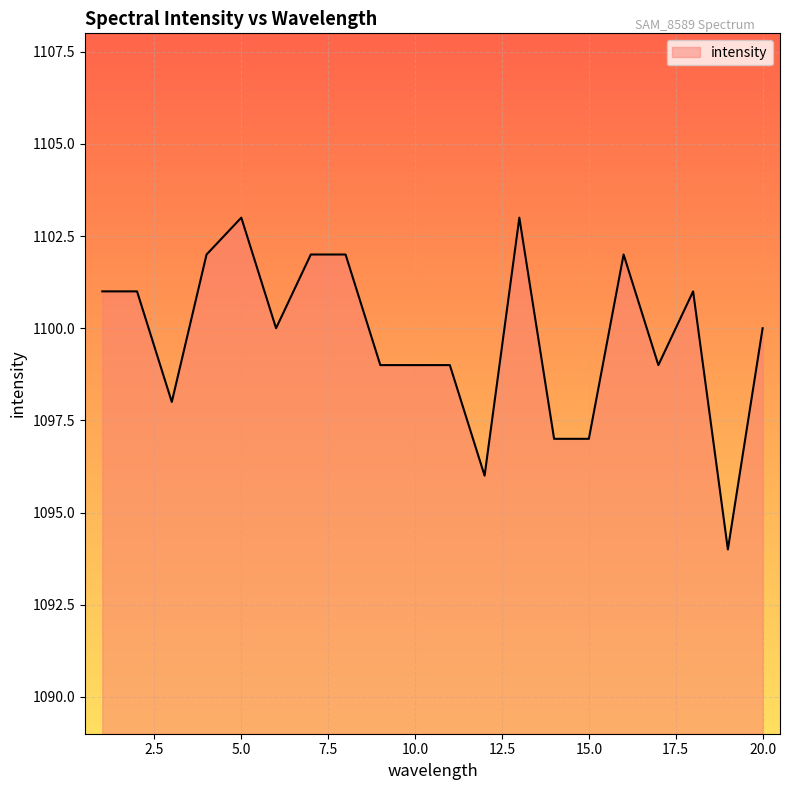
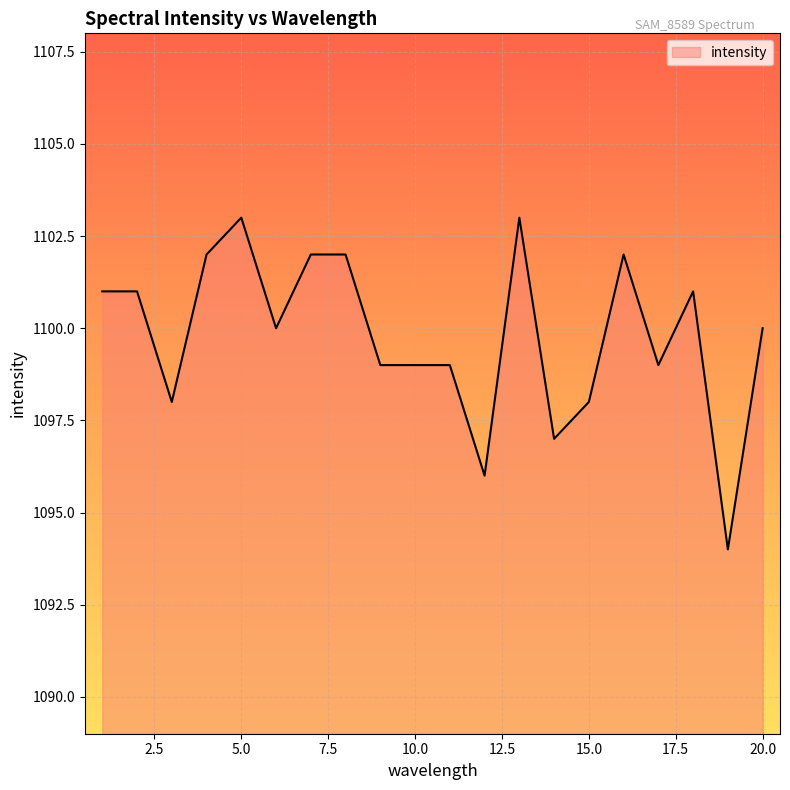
  {
    "5.0": 1103,
    "10.0": 1099,
-   "15.0": 1097,
+   "15.0": 1098,
    "20.0": 1100
  }
